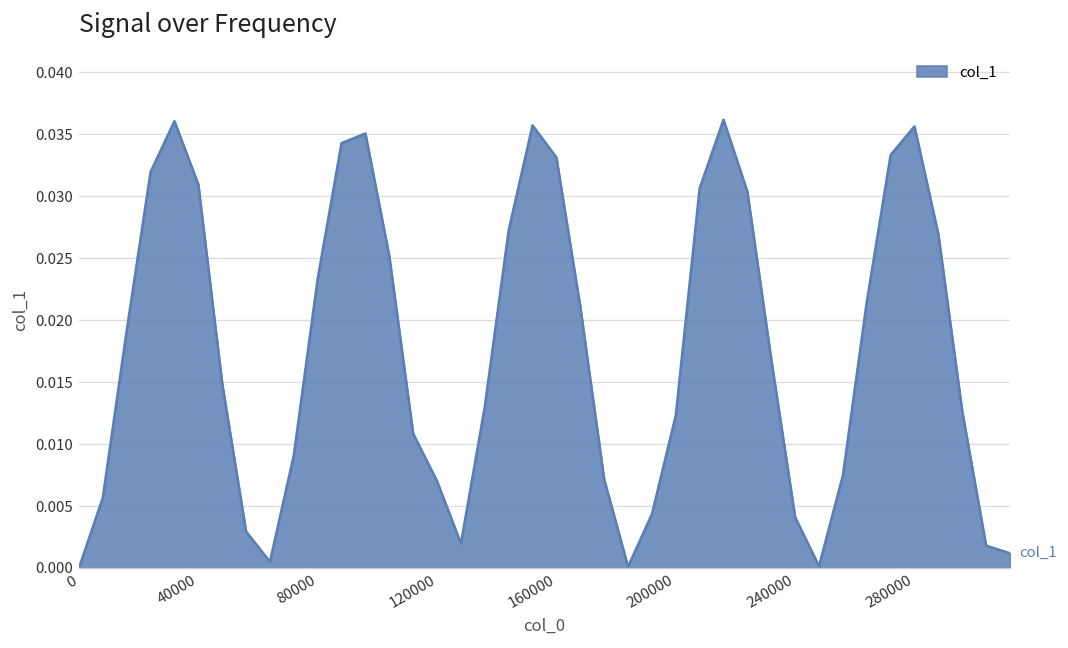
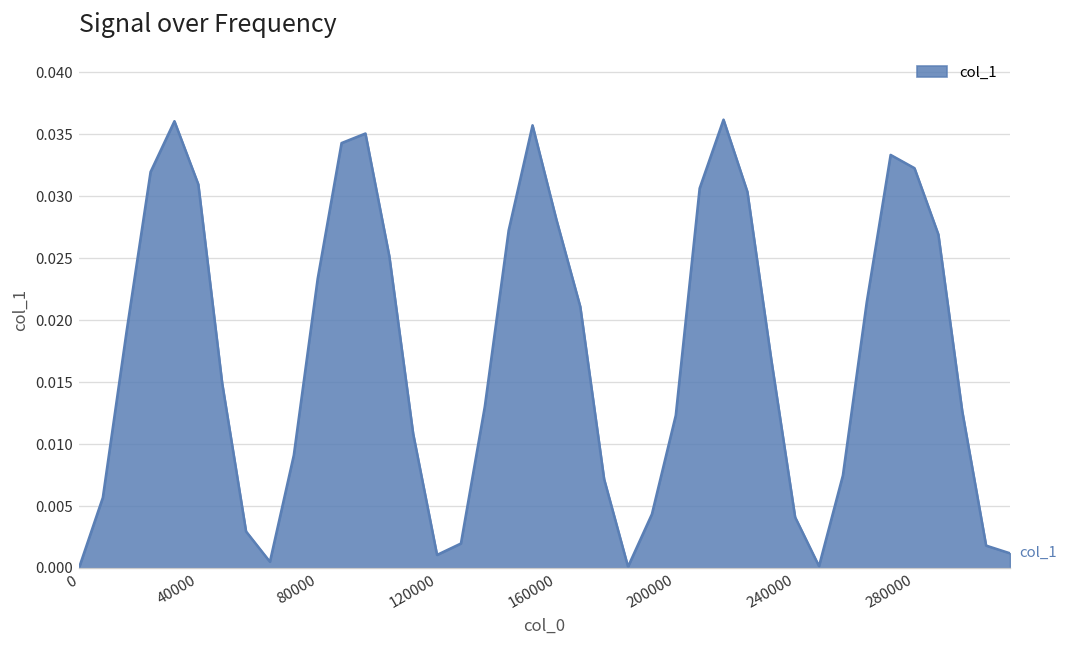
  {
    "0": 0.0000,
    "40000": 0.0309,
    "80000": 0.0233,
-   "120000": 0.0070,
-   "160000": 0.0331,
+   "120000": 0.0011,
+   "160000": 0.0281,
    "200000": 0.0123,
    "240000": 0.0041,
-   "280000": 0.0356
+   "280000": 0.0323
  }
